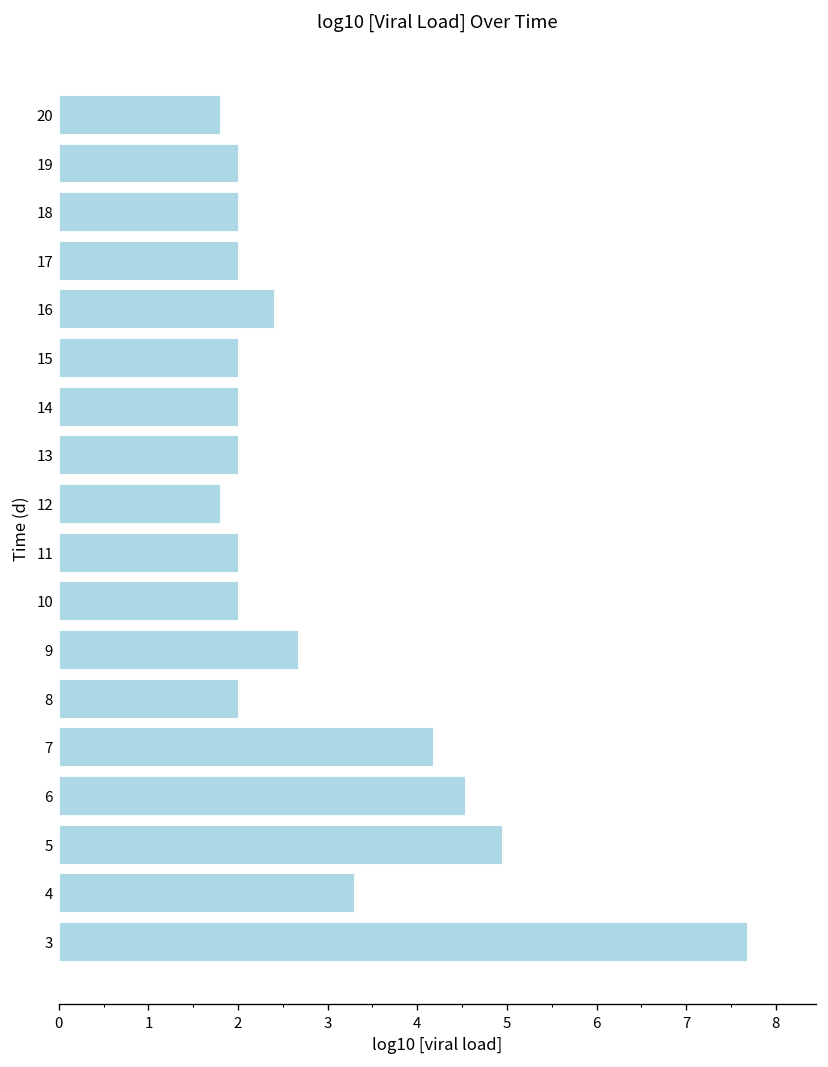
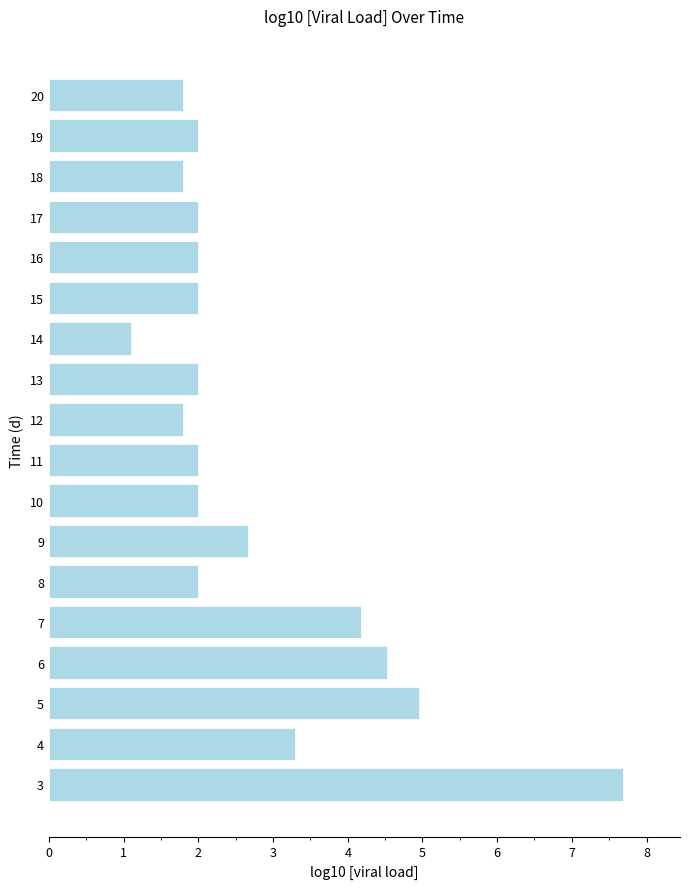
  {
    "20": 1.8,
    "19": 2.0,
-   "18": 2.0,
+   "18": 1.8,
    "17": 2.0,
-   "16": 2.4,
+   "16": 2.0,
    "15": 2.0,
-   "14": 2.0,
+   "14": 1.1,
    "13": 2.0,
    "12": 1.8,
    "11": 2.0,
    "10": 2.0,
    "9": 2.7,
    "8": 2.0,
    "7": 4.2,
    "6": 4.5,
    "5": 5.0,
    "4": 3.3,
    "3": 7.7
  }
